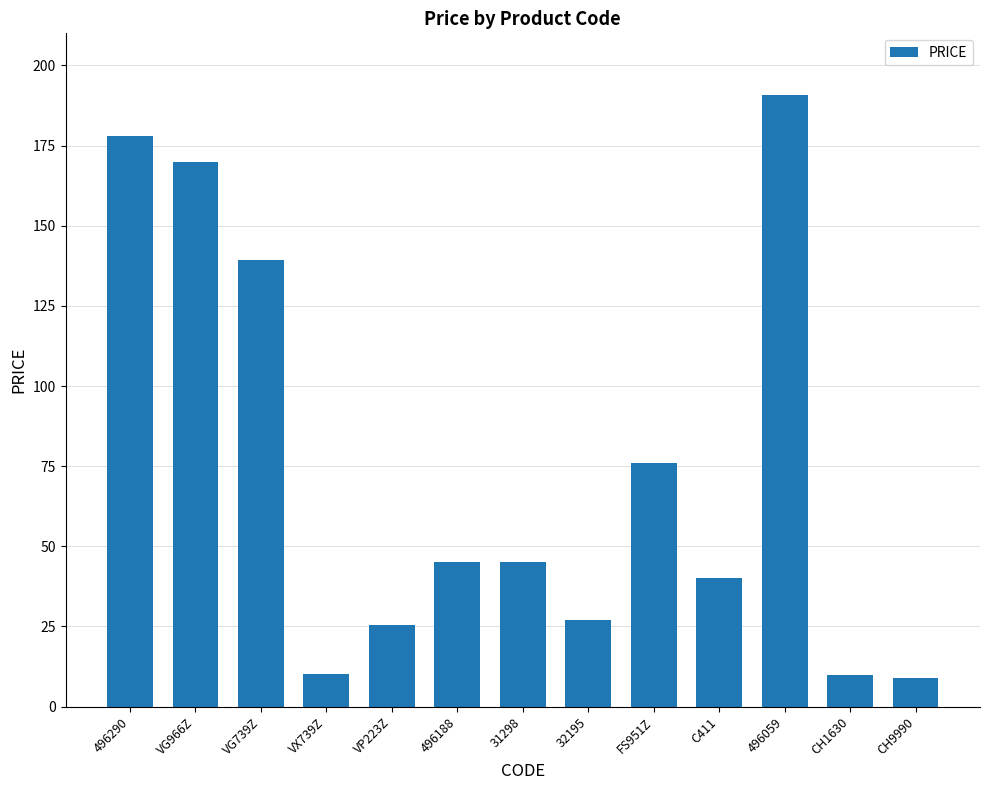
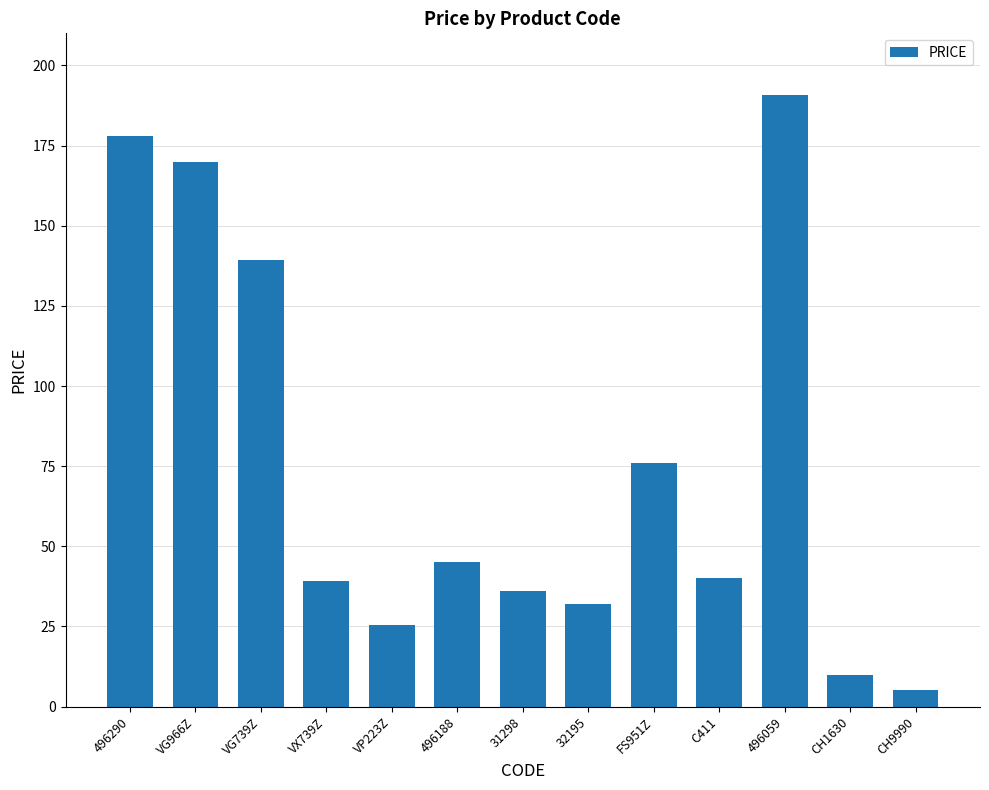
  {
    "496290": 178,
    "VG966Z": 170,
    "VG739Z": 139,
-   "VX739Z": 10,
+   "VX739Z": 39,
    "VP223Z": 25,
    "496188": 45,
-   "31298": 45,
-   "32195": 27,
+   "31298": 36,
+   "32195": 32,
    "FS951Z": 76,
    "C411": 40,
    "496059": 191,
    "CH1630": 10,
-   "CH9990": 9
+   "CH9990": 5
  }
